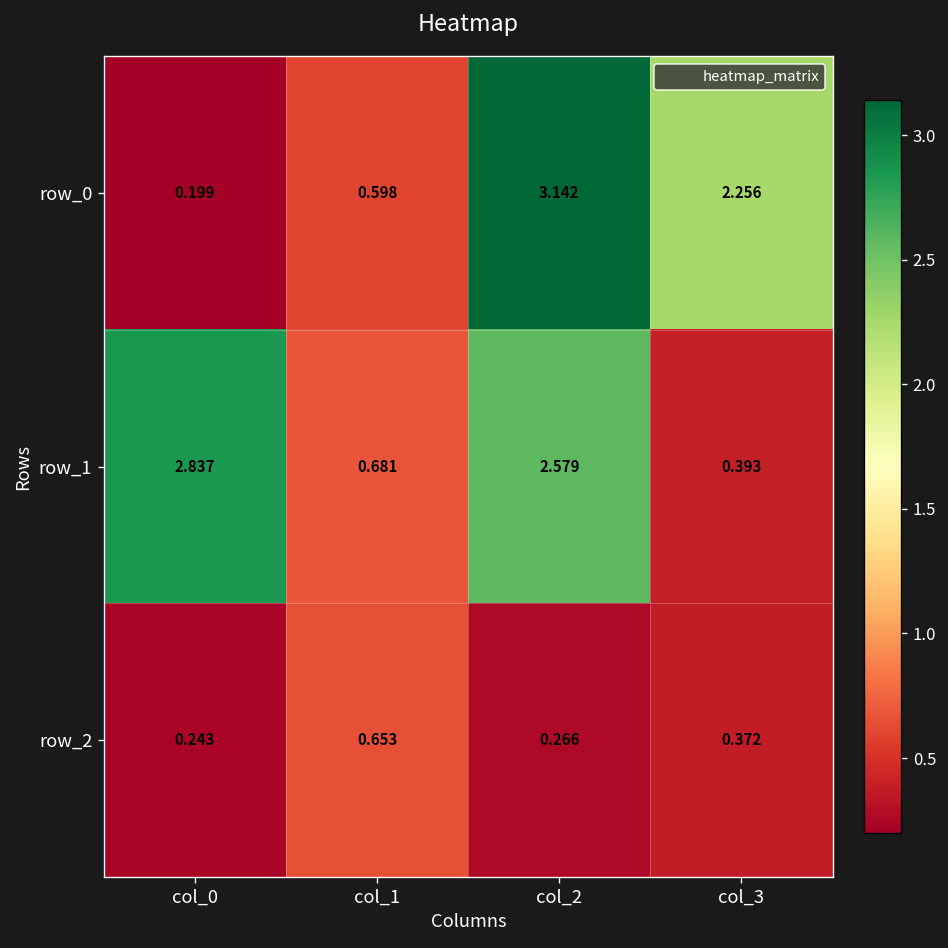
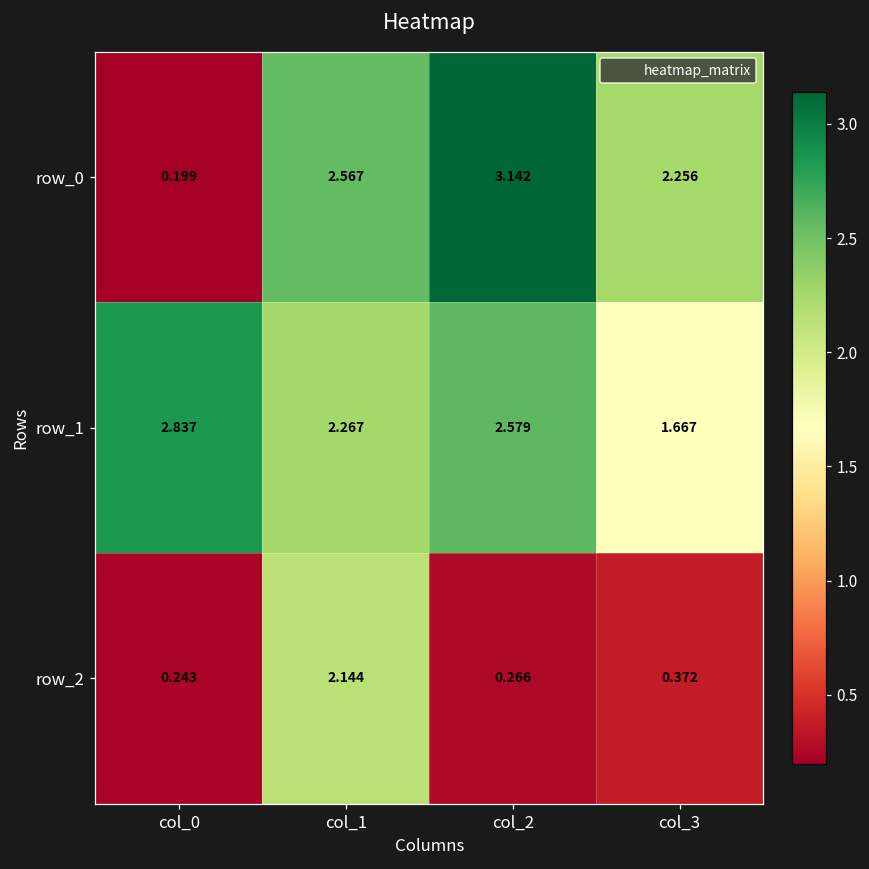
  {
    "row_0": {
      "col_0": 0.199,
-     "col_1": 0.598,
+     "col_1": 2.567,
      "col_2": 3.142,
      "col_3": 2.256
    },
    "row_1": {
      "col_0": 2.837,
-     "col_1": 0.681,
+     "col_1": 2.267,
      "col_2": 2.579,
-     "col_3": 0.393
+     "col_3": 1.667
    },
    "row_2": {
      "col_0": 0.243,
-     "col_1": 0.653,
+     "col_1": 2.144,
      "col_2": 0.266,
      "col_3": 0.372
    }
  }
